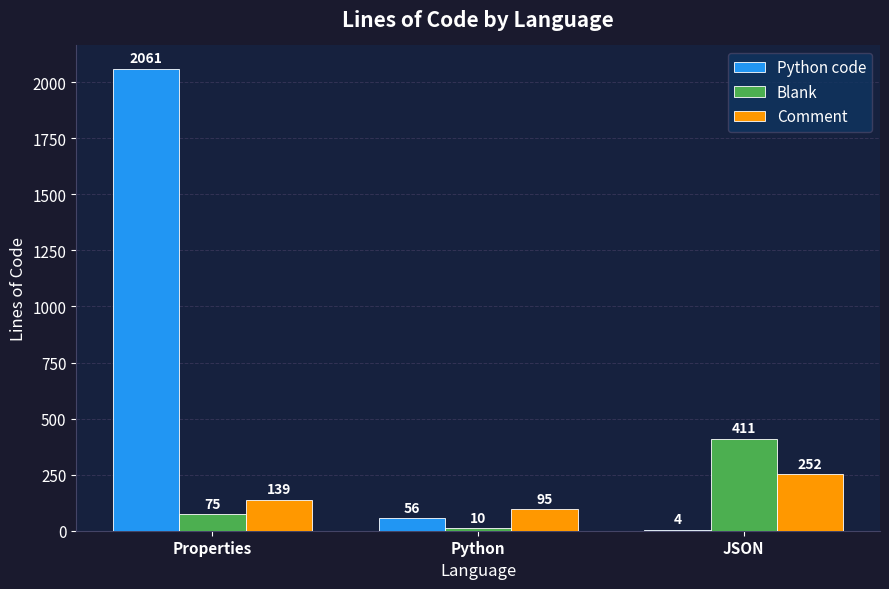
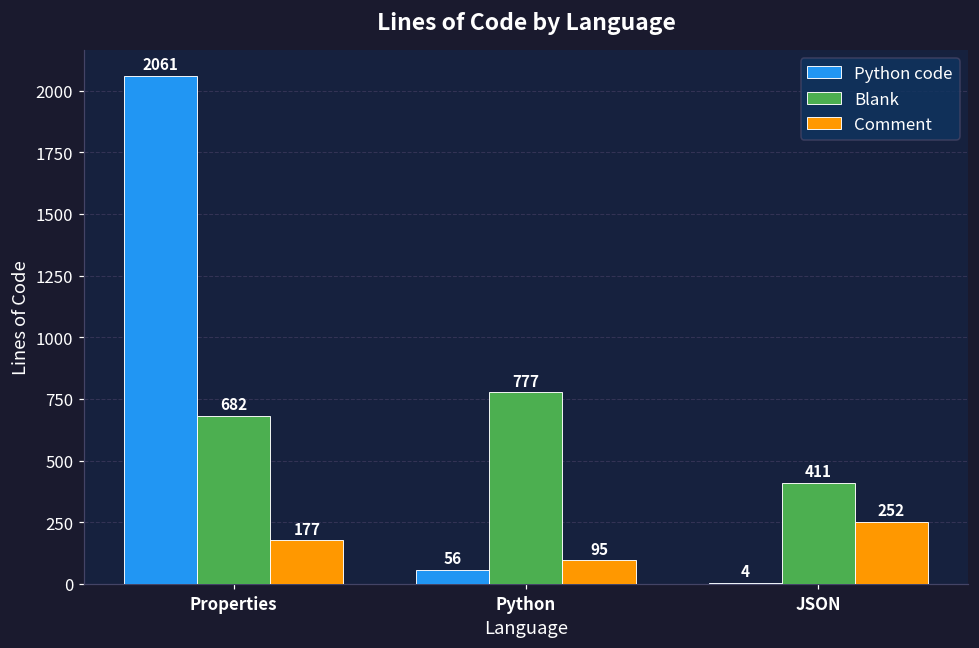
  {
    "Python code": {
      "Properties": 2061,
      "Python": 56,
      "JSON": 4
    },
    "Blank": {
-     "Properties": 75,
-     "Python": 10,
+     "Properties": 682,
+     "Python": 777,
      "JSON": 411
    },
    "Comment": {
-     "Properties": 139,
+     "Properties": 177,
      "Python": 95,
      "JSON": 252
    }
  }
